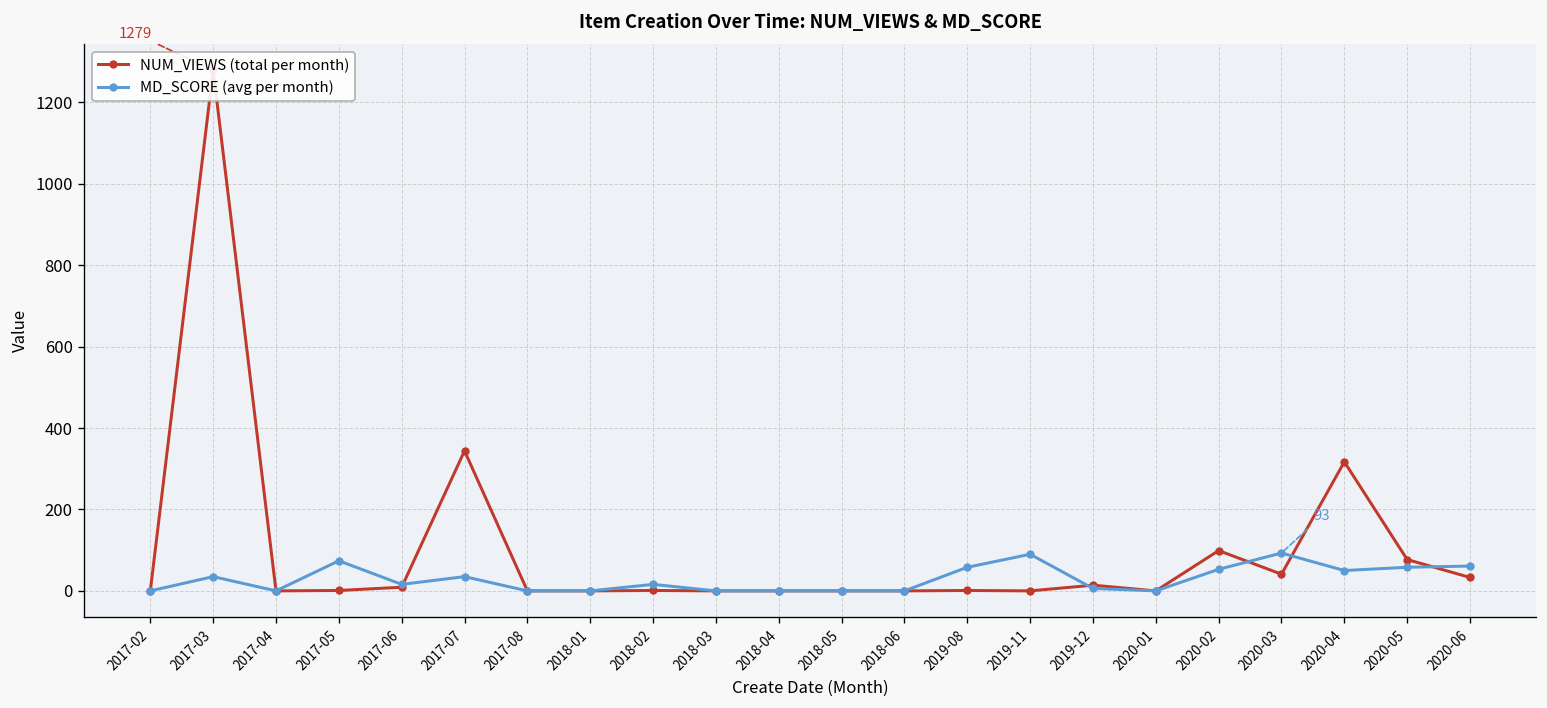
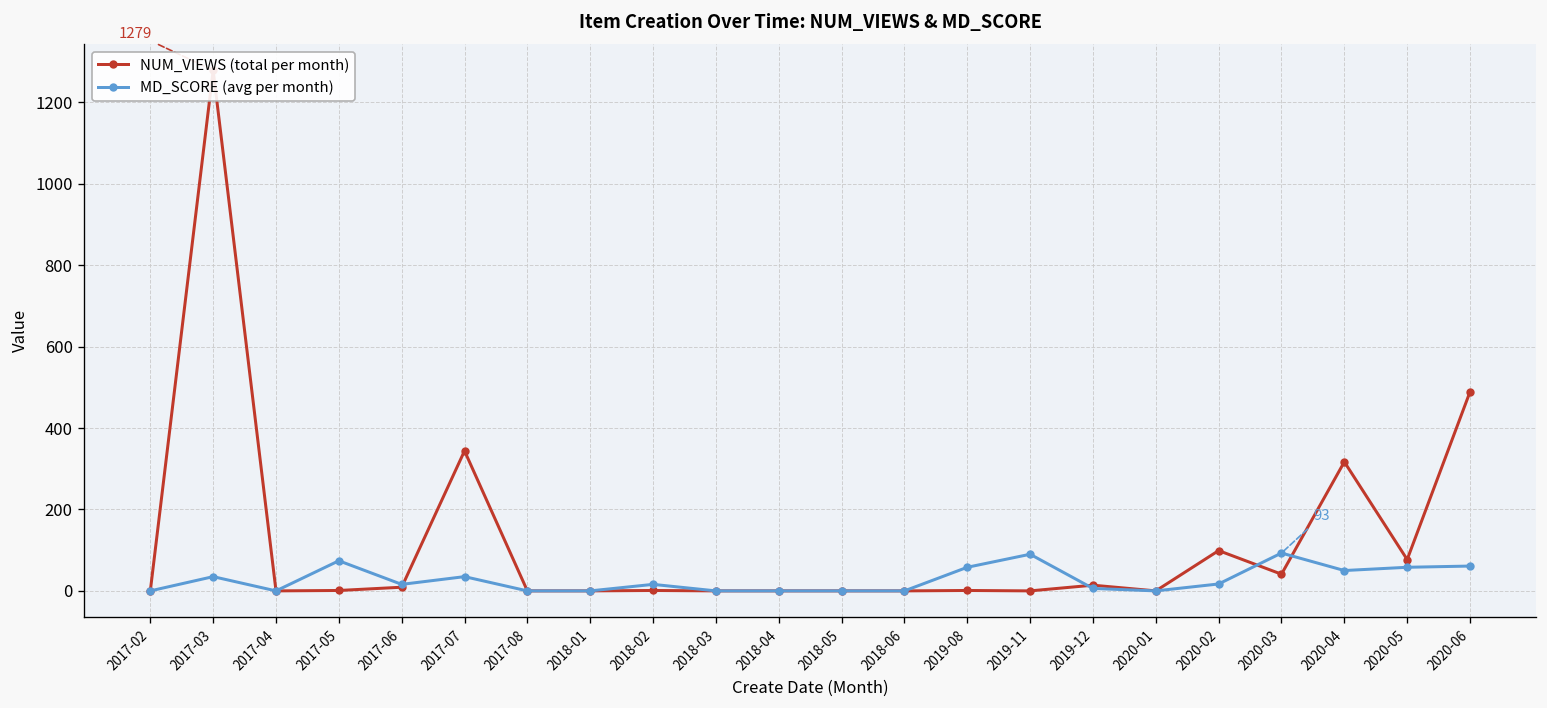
  {
    "NUM_VIEWS (total per month)": {
      "2017-05": 0,
      "2017-07": 340,
      "2018-02": 0,
      "2019-08": 0,
      "2019-11": 0,
      "2019-12": 10,
      "2020-02": 100,
      "2020-03": 40,
      "2020-04": 320,
      "2020-05": 80,
-     "2020-06": 30
+     "2020-06": 490
    },
    "MD_SCORE (avg per month)": {
      "2017-03": 40,
      "2017-05": 70,
      "2017-07": 40,
      "2018-02": 20,
      "2019-08": 60,
      "2019-11": 90,
      "2019-12": 10,
-     "2020-02": 50,
+     "2020-02": 20,
      "2020-04": 50,
      "2020-05": 60,
      "2020-06": 60
    }
  }
